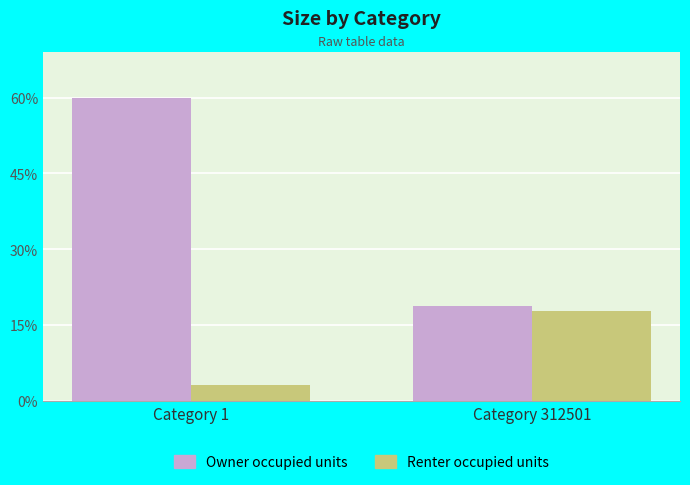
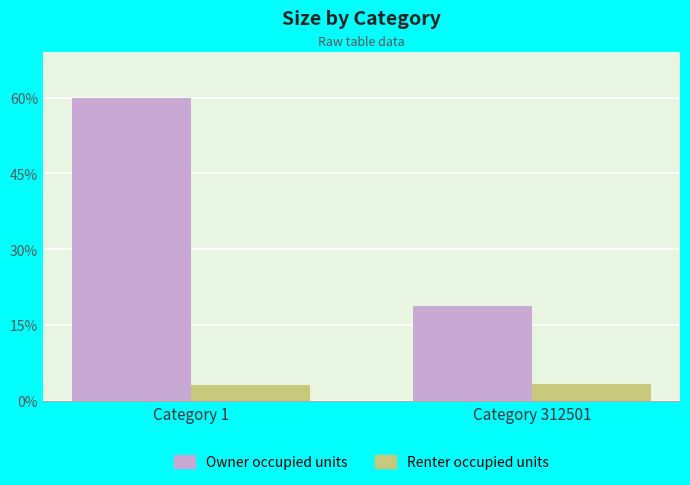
  {
    "Owner occupied units": {
      "Category 1": "60%",
      "Category 312501": "19%"
    },
    "Renter occupied units": {
      "Category 1": "3%",
-     "Category 312501": "18%"
+     "Category 312501": "3%"
    }
  }
